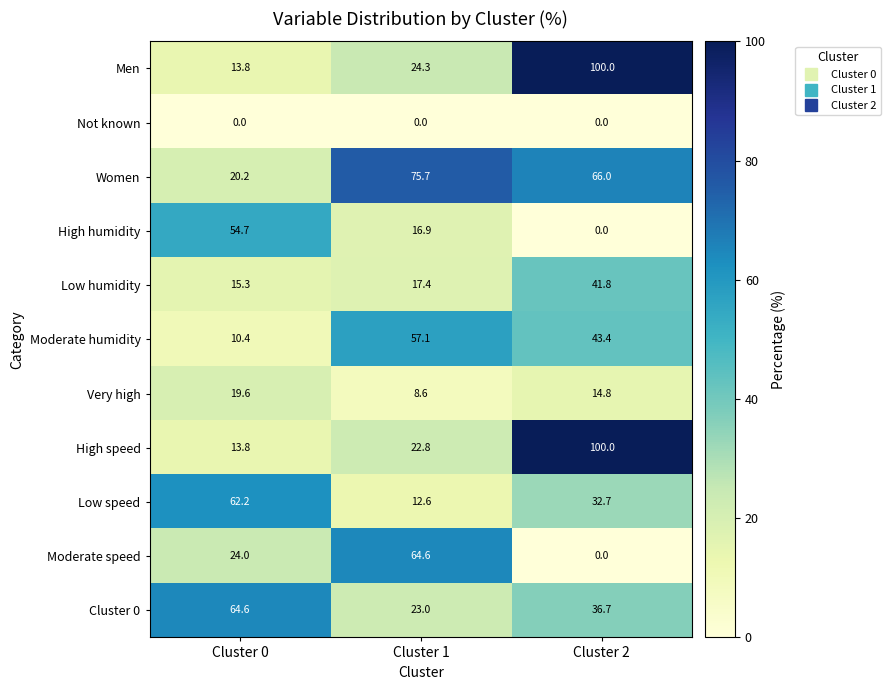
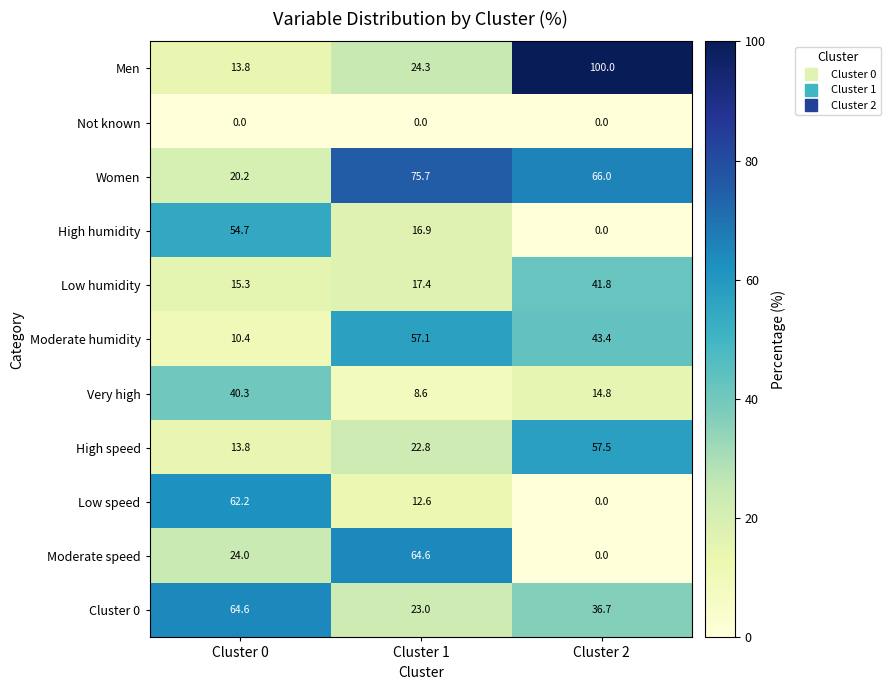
  {
    "Men": {
      "Cluster 0": 13.8,
      "Cluster 1": 24.3,
      "Cluster 2": 100.0
    },
    "Not known": {
      "Cluster 0": 0.0,
      "Cluster 1": 0.0,
      "Cluster 2": 0.0
    },
    "Women": {
      "Cluster 0": 20.2,
      "Cluster 1": 75.7,
      "Cluster 2": 66.0
    },
    "High humidity": {
      "Cluster 0": 54.7,
      "Cluster 1": 16.9,
      "Cluster 2": 0.0
    },
    "Low humidity": {
      "Cluster 0": 15.3,
      "Cluster 1": 17.4,
      "Cluster 2": 41.8
    },
    "Moderate humidity": {
      "Cluster 0": 10.4,
      "Cluster 1": 57.1,
      "Cluster 2": 43.4
    },
    "Very high": {
-     "Cluster 0": 19.6,
+     "Cluster 0": 40.3,
      "Cluster 1": 8.6,
      "Cluster 2": 14.8
    },
    "High speed": {
      "Cluster 0": 13.8,
      "Cluster 1": 22.8,
-     "Cluster 2": 100.0
+     "Cluster 2": 57.5
    },
    "Low speed": {
      "Cluster 0": 62.2,
      "Cluster 1": 12.6,
-     "Cluster 2": 32.7
+     "Cluster 2": 0.0
    },
    "Moderate speed": {
      "Cluster 0": 24.0,
      "Cluster 1": 64.6,
      "Cluster 2": 0.0
    },
    "Cluster 0": {
      "Cluster 0": 64.6,
      "Cluster 1": 23.0,
      "Cluster 2": 36.7
    }
  }
